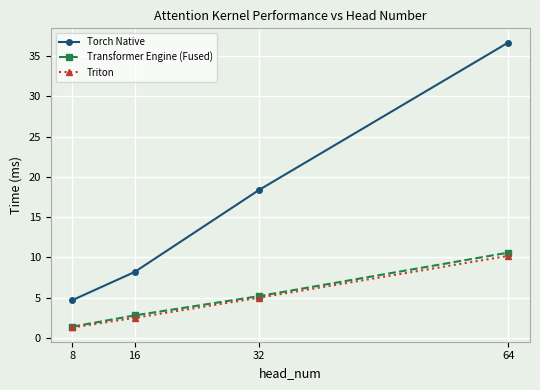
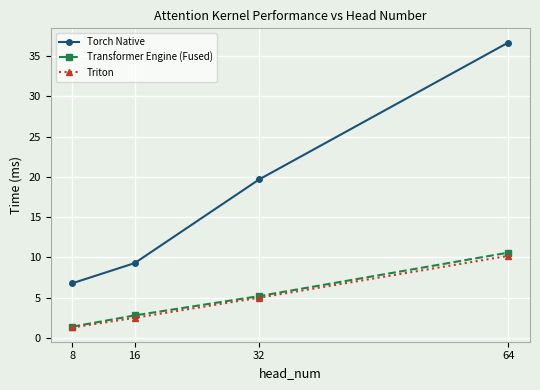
  {
    "Torch Native": {
-     "8": 5,
-     "16": 8,
-     "32": 18,
+     "8": 7,
+     "16": 9,
+     "32": 20,
      "64": 37
    },
    "Transformer Engine (Fused)": {
      "64": 11
    },
    "Triton": {
      "64": 10
    }
  }
